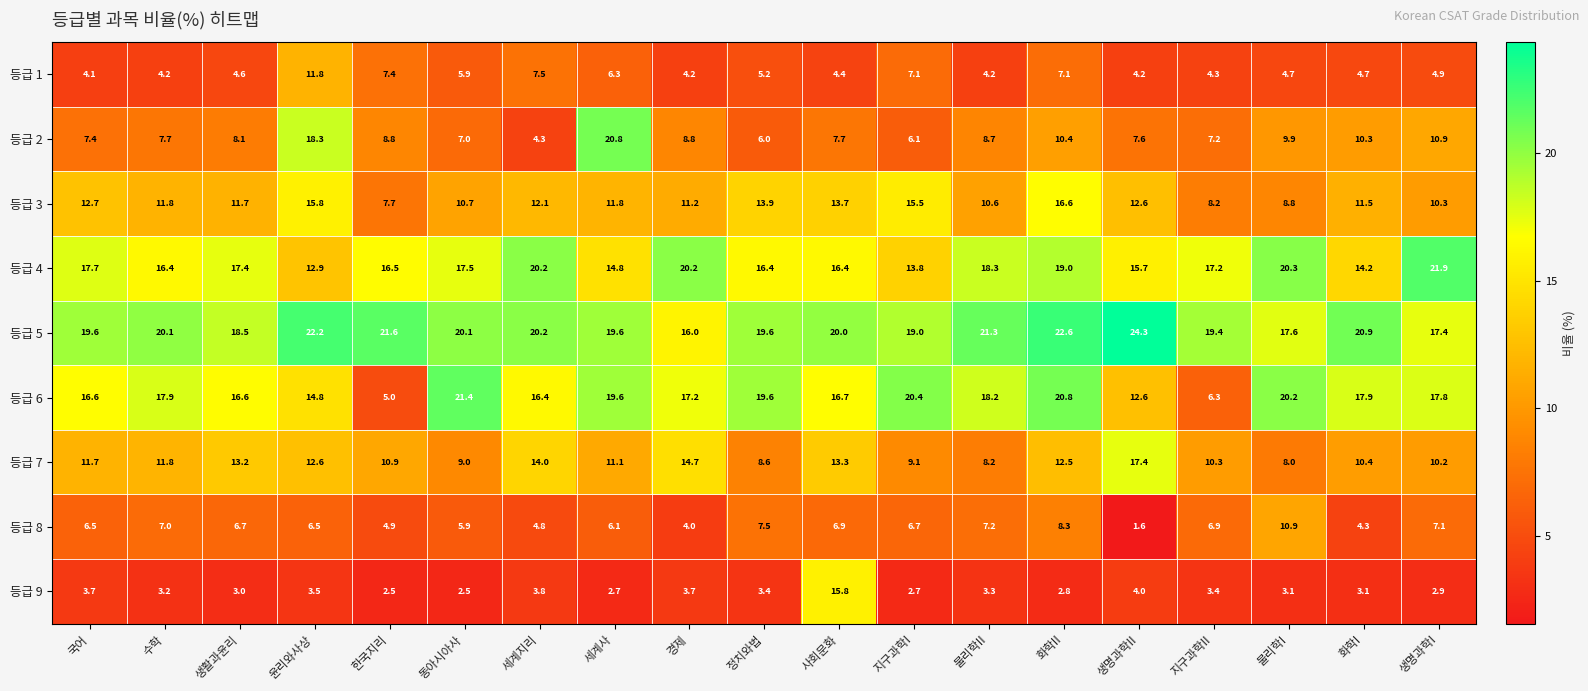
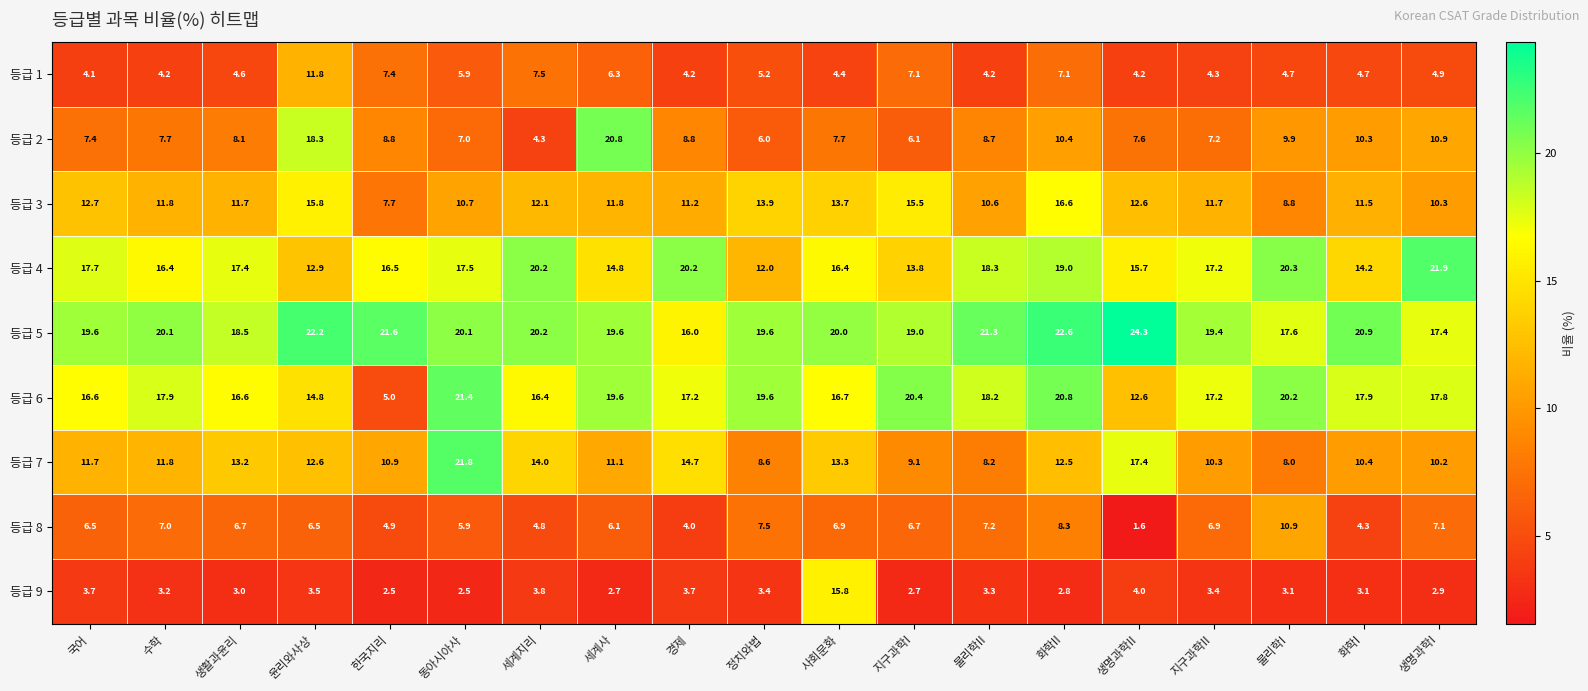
  {
    "등급 1": {
      "국어": 4.1,
      "수학": 4.2,
      "생활과윤리": 4.6,
      "윤리와사상": 11.8,
      "한국지리": 7.4,
      "동아시아사": 5.9,
      "세계지리": 7.5,
      "세계사": 6.3,
      "경제": 4.2,
      "정치와법": 5.2,
      "사회문화": 4.4,
      "지구과학I": 7.1,
      "물리학II": 4.2,
      "화학II": 7.1,
      "생명과학II": 4.2,
      "지구과학II": 4.3,
      "물리학I": 4.7,
      "화학I": 4.7,
      "생명과학I": 4.9
    },
    "등급 2": {
      "국어": 7.4,
      "수학": 7.7,
      "생활과윤리": 8.1,
      "윤리와사상": 18.3,
      "한국지리": 8.8,
      "동아시아사": 7.0,
      "세계지리": 4.3,
      "세계사": 20.8,
      "경제": 8.8,
      "정치와법": 6.0,
      "사회문화": 7.7,
      "지구과학I": 6.1,
      "물리학II": 8.7,
      "화학II": 10.4,
      "생명과학II": 7.6,
      "지구과학II": 7.2,
      "물리학I": 9.9,
      "화학I": 10.3,
      "생명과학I": 10.9
    },
    "등급 3": {
      "국어": 12.7,
      "수학": 11.8,
      "생활과윤리": 11.7,
      "윤리와사상": 15.8,
      "한국지리": 7.7,
      "동아시아사": 10.7,
      "세계지리": 12.1,
      "세계사": 11.8,
      "경제": 11.2,
      "정치와법": 13.9,
      "사회문화": 13.7,
      "지구과학I": 15.5,
      "물리학II": 10.6,
      "화학II": 16.6,
      "생명과학II": 12.6,
-     "지구과학II": 8.2,
+     "지구과학II": 11.7,
      "물리학I": 8.8,
      "화학I": 11.5,
      "생명과학I": 10.3
    },
    "등급 4": {
      "국어": 17.7,
      "수학": 16.4,
      "생활과윤리": 17.4,
      "윤리와사상": 12.9,
      "한국지리": 16.5,
      "동아시아사": 17.5,
      "세계지리": 20.2,
      "세계사": 14.8,
      "경제": 20.2,
-     "정치와법": 16.4,
+     "정치와법": 12.0,
      "사회문화": 16.4,
      "지구과학I": 13.8,
      "물리학II": 18.3,
      "화학II": 19.0,
      "생명과학II": 15.7,
      "지구과학II": 17.2,
      "물리학I": 20.3,
      "화학I": 14.2,
      "생명과학I": 21.9
    },
    "등급 5": {
      "국어": 19.6,
      "수학": 20.1,
      "생활과윤리": 18.5,
      "윤리와사상": 22.2,
      "한국지리": 21.6,
      "동아시아사": 20.1,
      "세계지리": 20.2,
      "세계사": 19.6,
      "경제": 16.0,
      "정치와법": 19.6,
      "사회문화": 20.0,
      "지구과학I": 19.0,
      "물리학II": 21.3,
      "화학II": 22.6,
      "생명과학II": 24.3,
      "지구과학II": 19.4,
      "물리학I": 17.6,
      "화학I": 20.9,
      "생명과학I": 17.4
    },
    "등급 6": {
      "국어": 16.6,
      "수학": 17.9,
      "생활과윤리": 16.6,
      "윤리와사상": 14.8,
      "한국지리": 5.0,
      "동아시아사": 21.4,
      "세계지리": 16.4,
      "세계사": 19.6,
      "경제": 17.2,
      "정치와법": 19.6,
      "사회문화": 16.7,
      "지구과학I": 20.4,
      "물리학II": 18.2,
      "화학II": 20.8,
      "생명과학II": 12.6,
-     "지구과학II": 6.3,
+     "지구과학II": 17.2,
      "물리학I": 20.2,
      "화학I": 17.9,
      "생명과학I": 17.8
    },
    "등급 7": {
      "국어": 11.7,
      "수학": 11.8,
      "생활과윤리": 13.2,
      "윤리와사상": 12.6,
      "한국지리": 10.9,
-     "동아시아사": 9.0,
+     "동아시아사": 21.8,
      "세계지리": 14.0,
      "세계사": 11.1,
      "경제": 14.7,
      "정치와법": 8.6,
      "사회문화": 13.3,
      "지구과학I": 9.1,
      "물리학II": 8.2,
      "화학II": 12.5,
      "생명과학II": 17.4,
      "지구과학II": 10.3,
      "물리학I": 8.0,
      "화학I": 10.4,
      "생명과학I": 10.2
    },
    "등급 8": {
      "국어": 6.5,
      "수학": 7.0,
      "생활과윤리": 6.7,
      "윤리와사상": 6.5,
      "한국지리": 4.9,
      "동아시아사": 5.9,
      "세계지리": 4.8,
      "세계사": 6.1,
      "경제": 4.0,
      "정치와법": 7.5,
      "사회문화": 6.9,
      "지구과학I": 6.7,
      "물리학II": 7.2,
      "화학II": 8.3,
      "생명과학II": 1.6,
      "지구과학II": 6.9,
      "물리학I": 10.9,
      "화학I": 4.3,
      "생명과학I": 7.1
    },
    "등급 9": {
      "국어": 3.7,
      "수학": 3.2,
      "생활과윤리": 3.0,
      "윤리와사상": 3.5,
      "한국지리": 2.5,
      "동아시아사": 2.5,
      "세계지리": 3.8,
      "세계사": 2.7,
      "경제": 3.7,
      "정치와법": 3.4,
      "사회문화": 15.8,
      "지구과학I": 2.7,
      "물리학II": 3.3,
      "화학II": 2.8,
      "생명과학II": 4.0,
      "지구과학II": 3.4,
      "물리학I": 3.1,
      "화학I": 3.1,
      "생명과학I": 2.9
    }
  }
